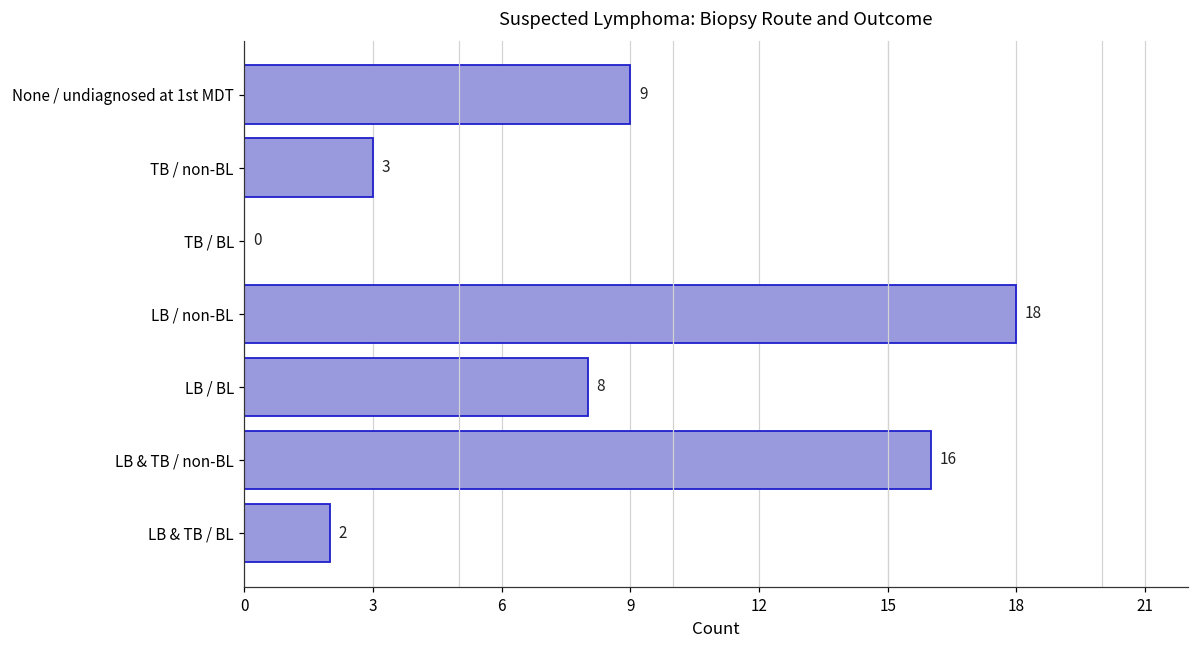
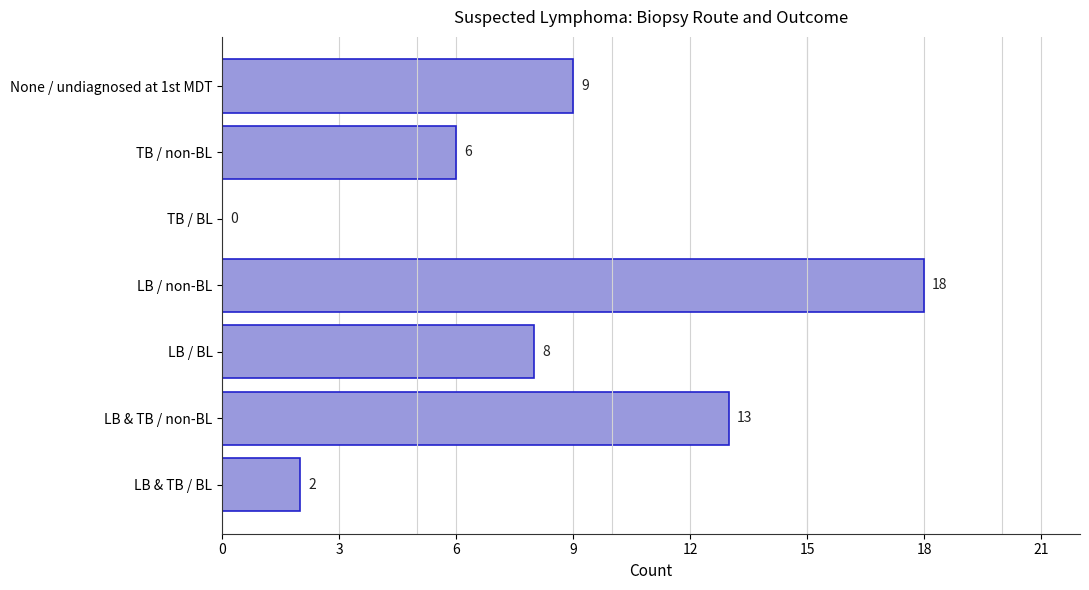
  {
    "None / undiagnosed at 1st MDT": 9,
-   "TB / non-BL": 3,
+   "TB / non-BL": 6,
    "TB / BL": 0,
    "LB / non-BL": 18,
    "LB / BL": 8,
-   "LB & TB / non-BL": 16,
+   "LB & TB / non-BL": 13,
    "LB & TB / BL": 2
  }
